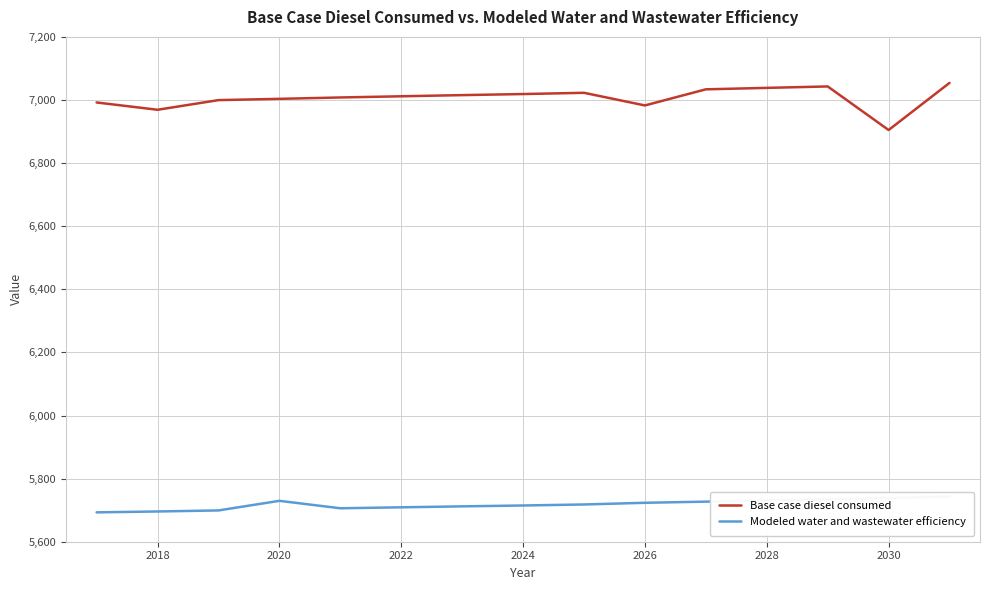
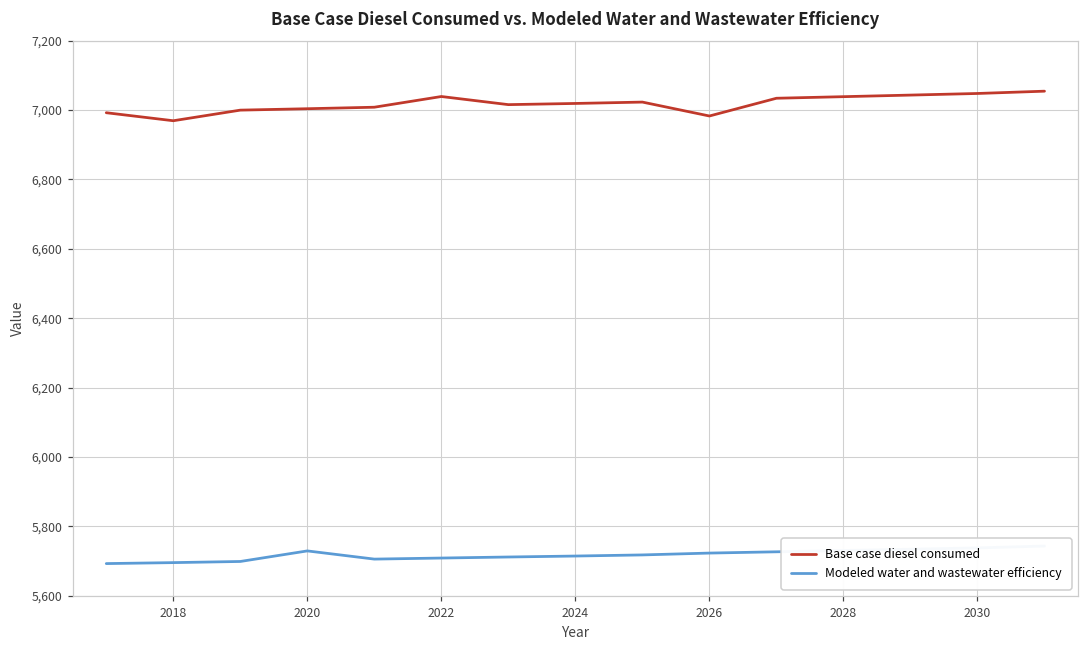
  {
    "Base case diesel consumed": {
      "2018": "6,970",
      "2020": "7,000",
-     "2022": "7,010",
+     "2022": "7,040",
      "2024": "7,020",
      "2026": "6,980",
      "2028": "7,040",
-     "2030": "6,900"
+     "2030": "7,050"
    },
    "Modeled water and wastewater efficiency": {
      "2018": "5,700",
      "2020": "5,730",
      "2022": "5,710",
      "2024": "5,710",
      "2026": "5,720"
    }
  }
